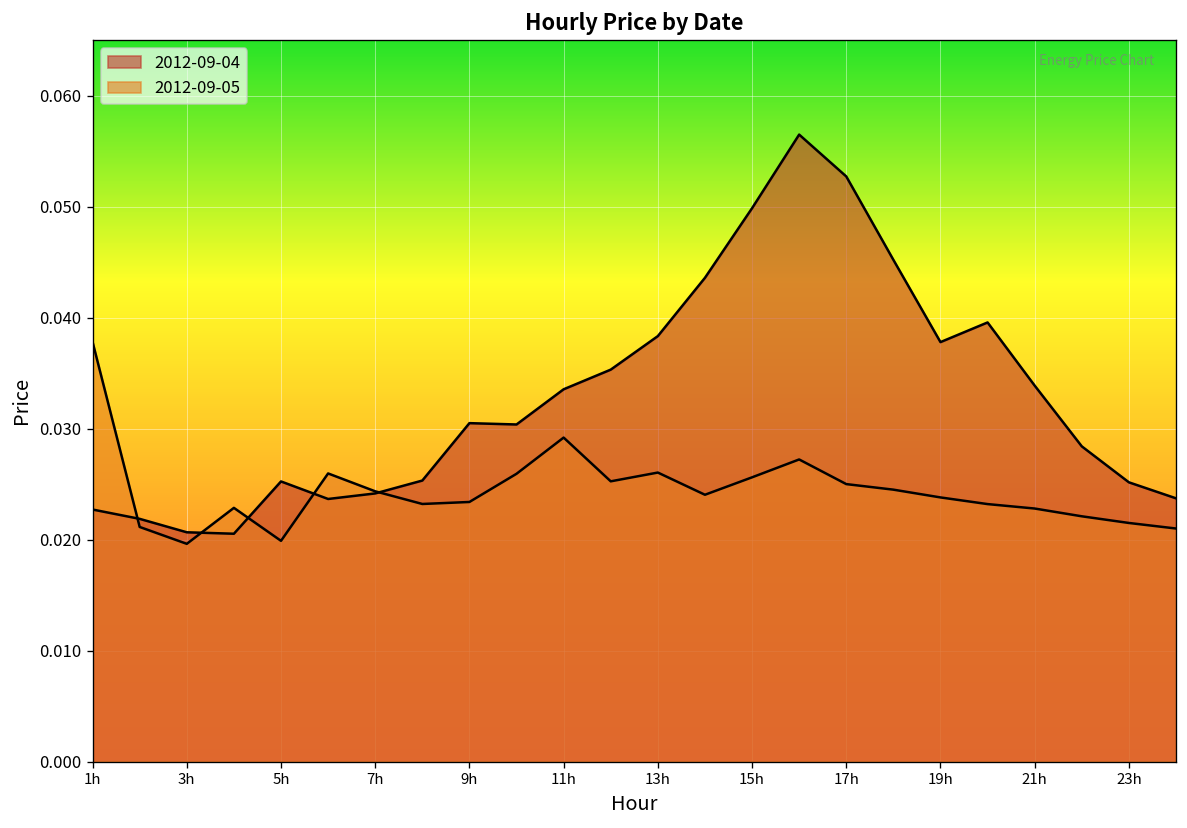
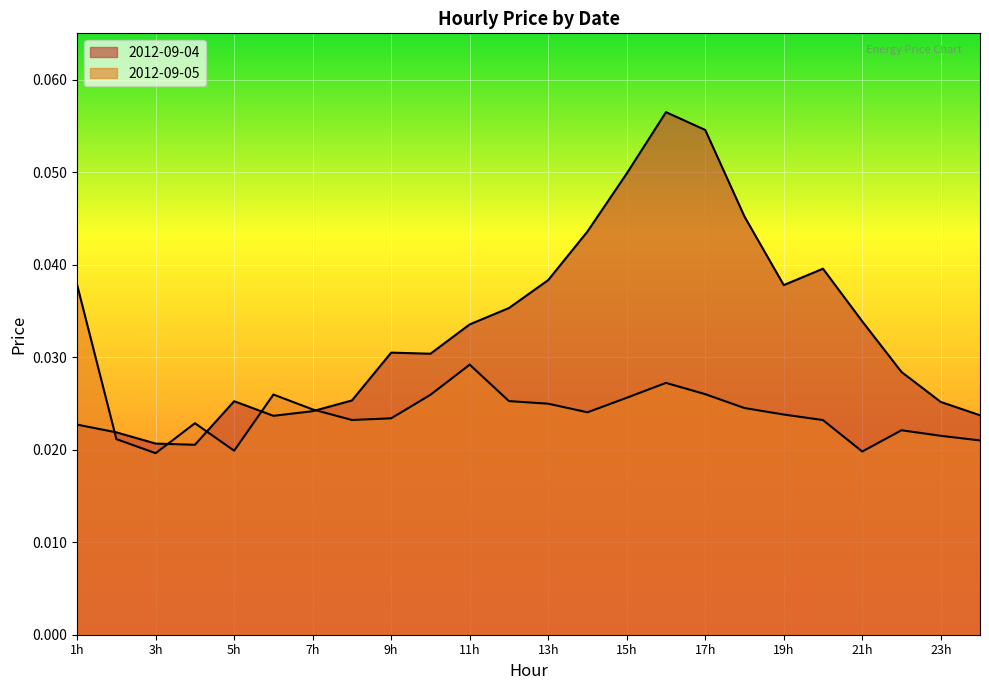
  {
    "2012-09-04": {
      "1h": 0.023,
      "3h": 0.021,
      "5h": 0.025,
      "9h": 0.030,
      "11h": 0.034,
      "13h": 0.038,
      "15h": 0.050,
-     "17h": 0.053,
+     "17h": 0.055,
      "19h": 0.038,
      "21h": 0.034,
      "23h": 0.025
    },
    "2012-09-05": {
      "1h": 0.038,
      "3h": 0.020,
      "5h": 0.020,
      "9h": 0.023,
      "11h": 0.029,
-     "13h": 0.026,
+     "13h": 0.025,
      "15h": 0.026,
-     "17h": 0.025,
+     "17h": 0.026,
      "19h": 0.024,
-     "21h": 0.023,
+     "21h": 0.020,
      "23h": 0.022
    }
  }
